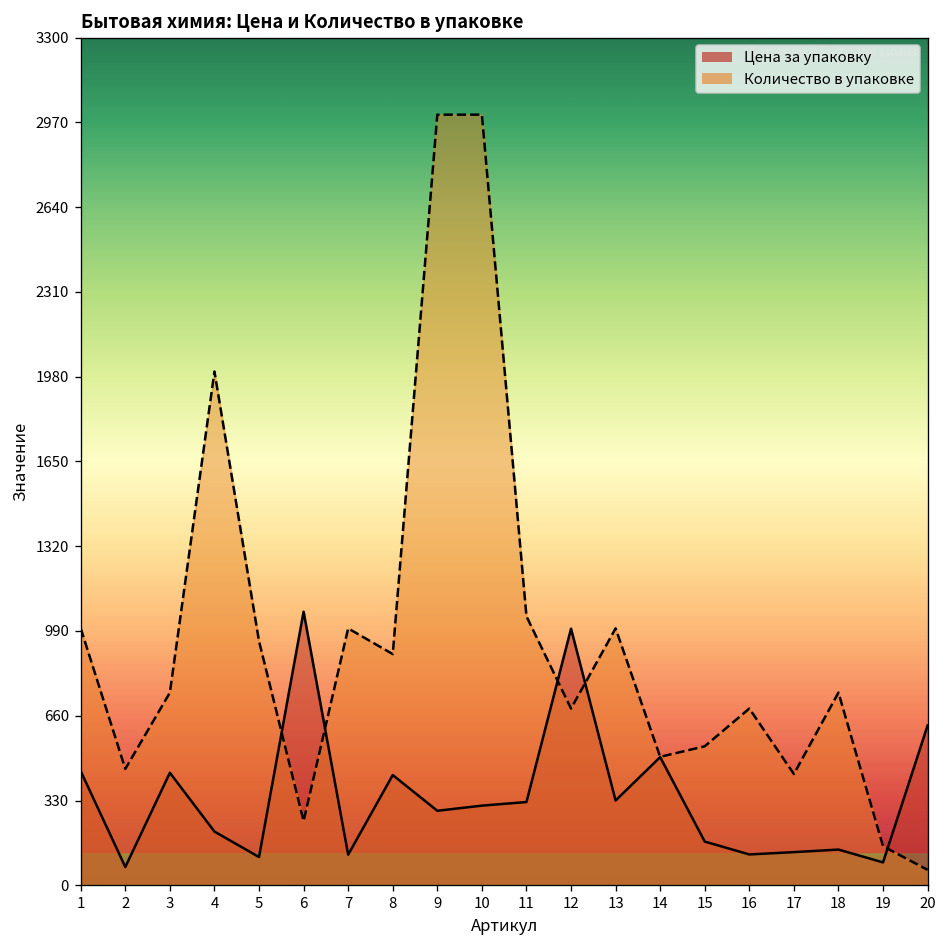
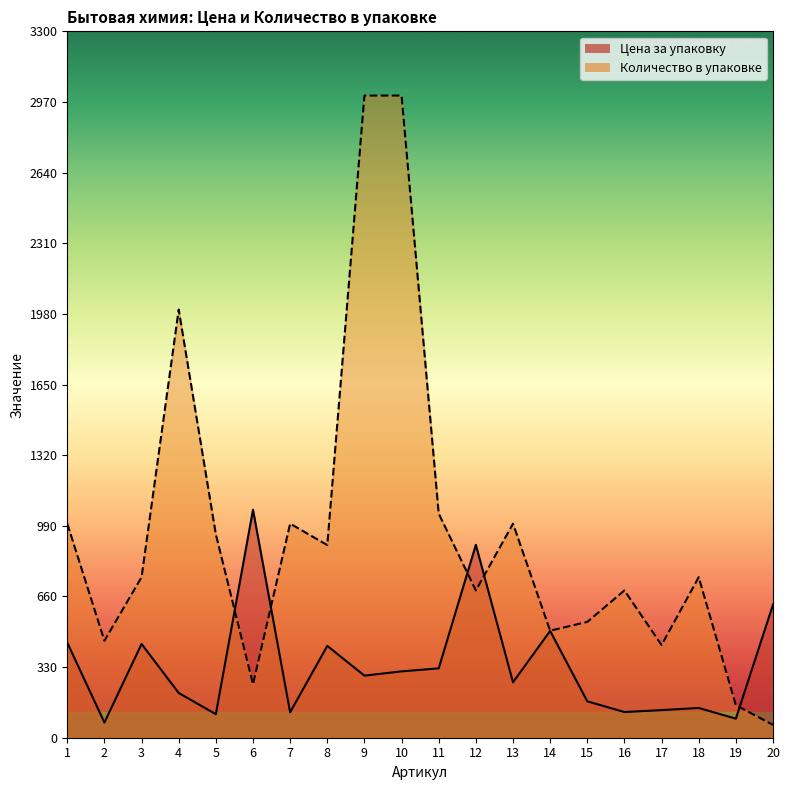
  {
    "Цена за упаковку": {
      "1": 440,
      "3": 440,
      "4": 210,
      "6": 1070,
      "8": 430,
      "9": 290,
      "10": 310,
      "11": 320,
-     "12": 1000,
-     "13": 330,
+     "12": 900,
+     "13": 260,
      "15": 170,
      "17": 130,
      "18": 140,
      "20": 620
    },
    "Количество в упаковке": {
      "1": 1000,
      "2": 450,
      "3": 750,
      "4": 2000,
      "5": 950,
      "6": 250,
      "7": 1000,
      "8": 900,
      "9": 3000,
      "10": 3000,
      "11": 1050,
      "12": 690,
      "13": 1000,
      "15": 540,
      "16": 690,
      "17": 430,
      "18": 750,
      "19": 150
    }
  }
